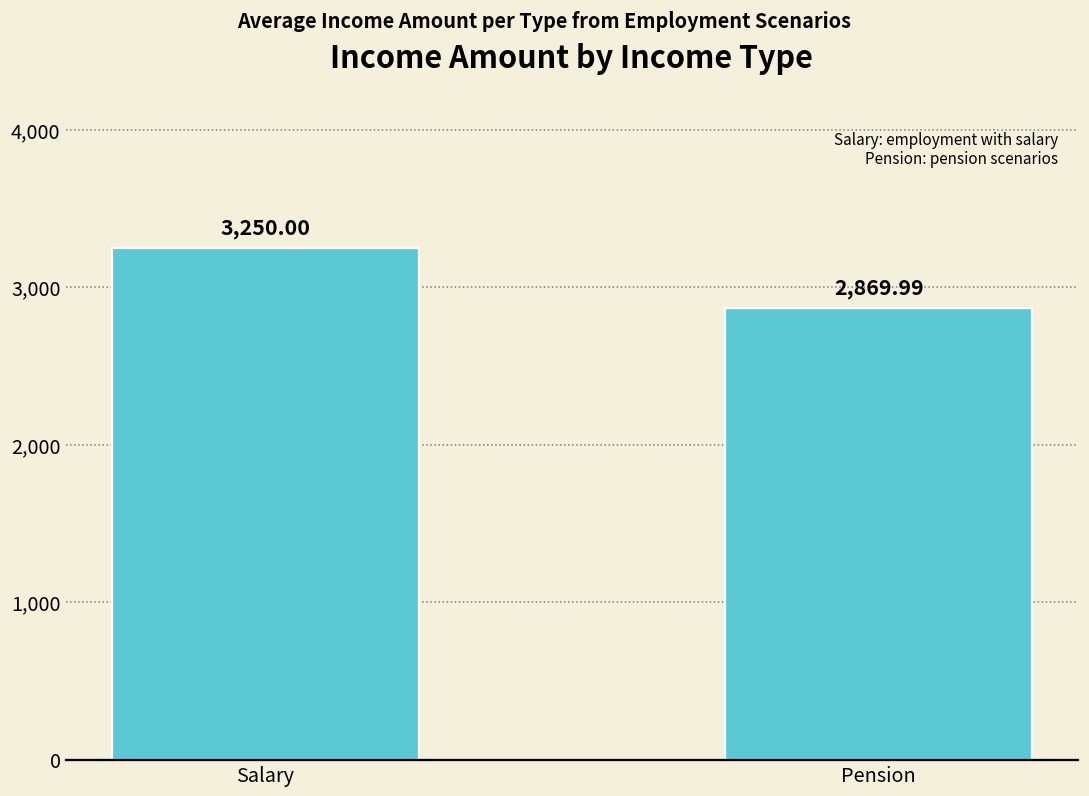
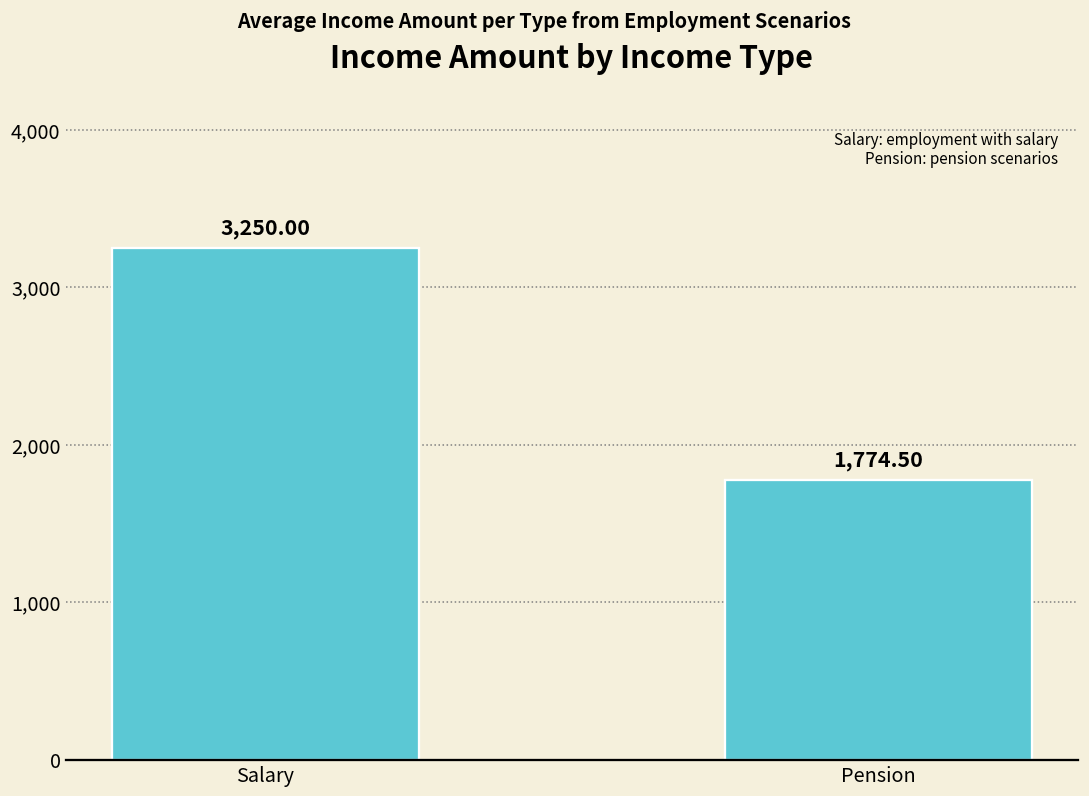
  {
    "Salary": "3,250.00",
-   "Pension": "2,869.99"
+   "Pension": "1,774.50"
  }
